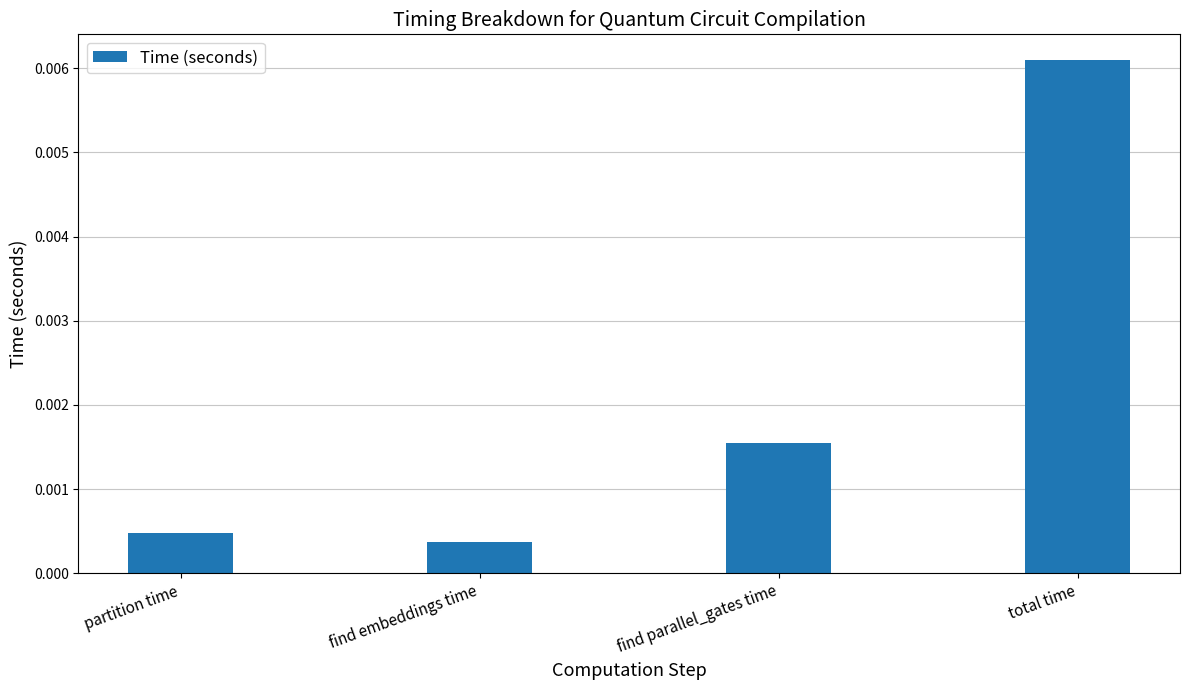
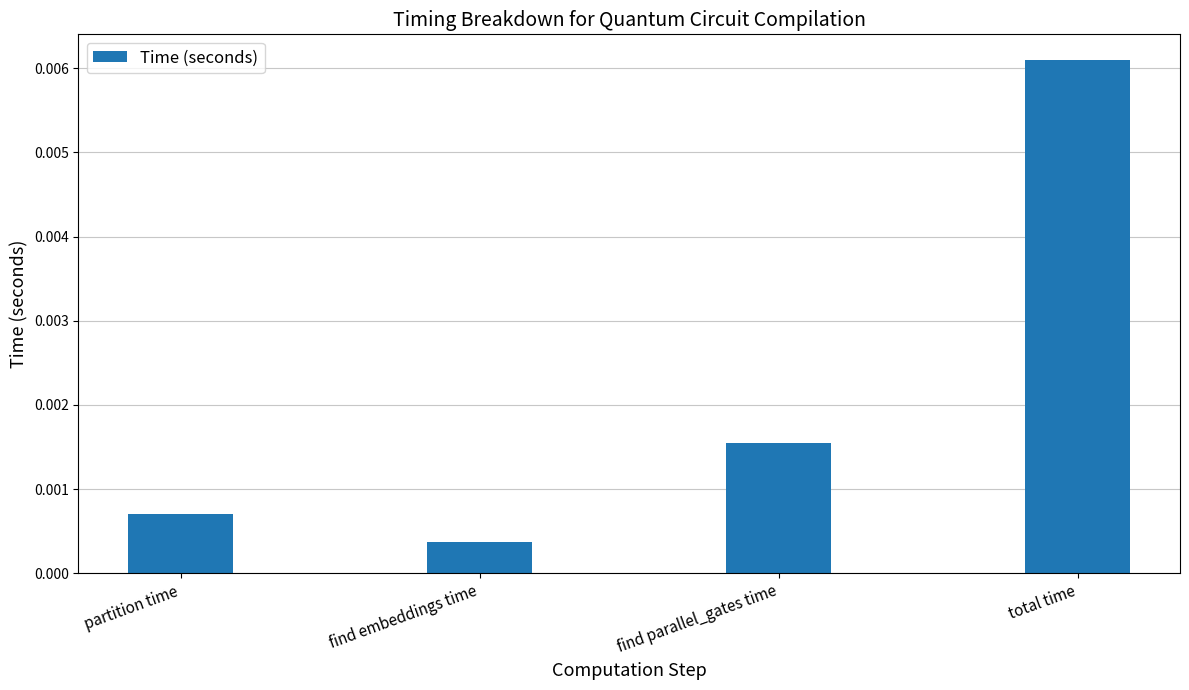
  {
-   "partition time": 0.0005,
+   "partition time": 0.0007,
    "find embeddings time": 0.0004,
    "find parallel_gates time": 0.0015,
    "total time": 0.0061
  }
